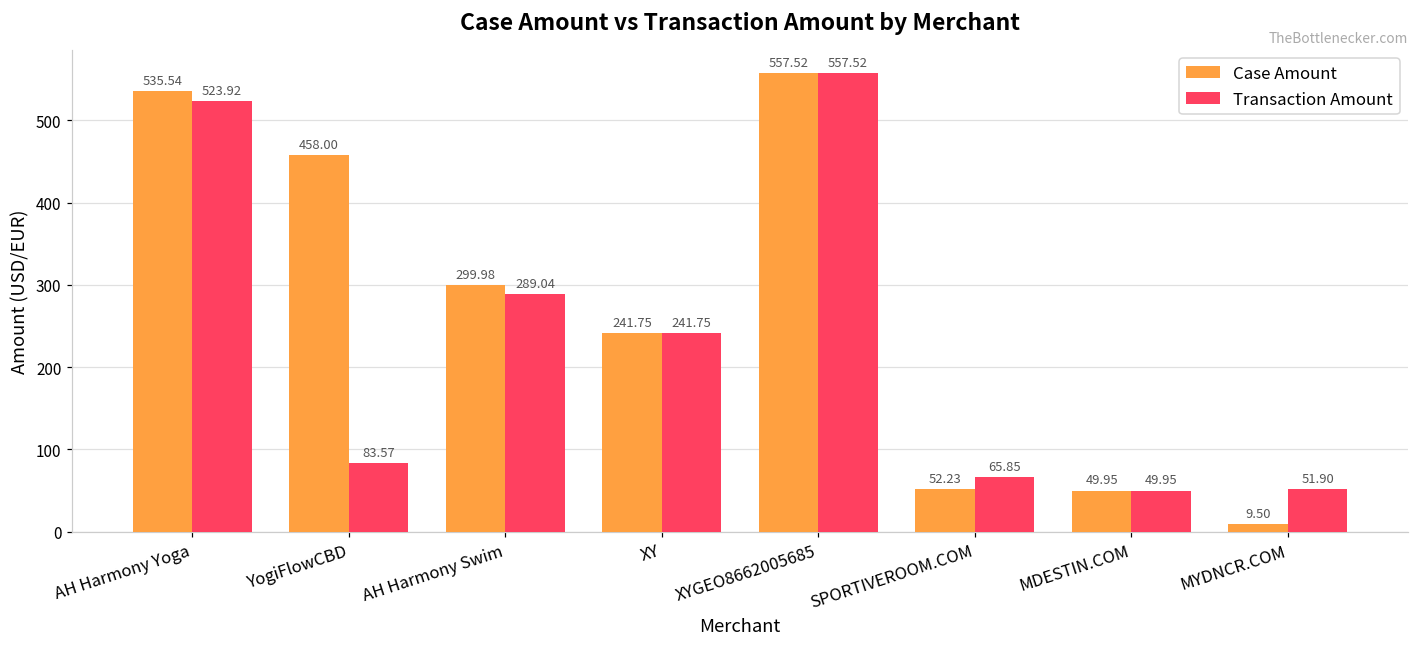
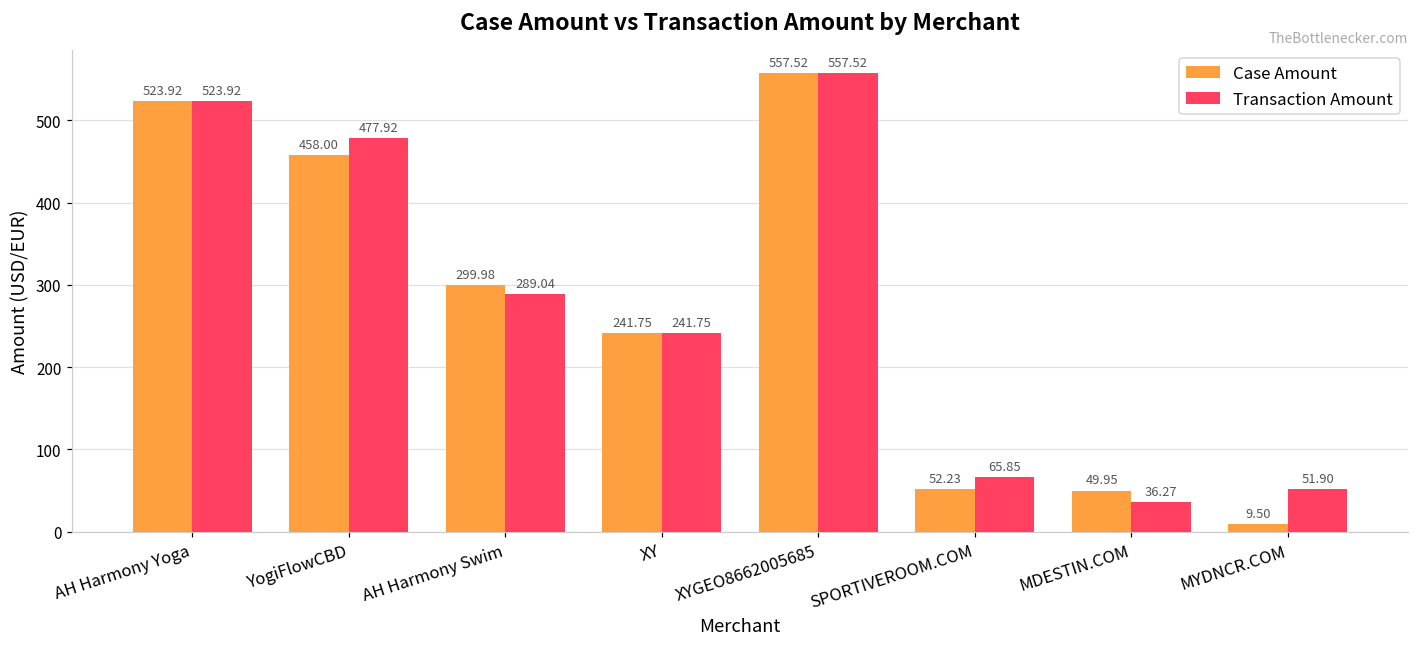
  {
    "Case Amount": {
-     "AH Harmony Yoga": 535.54,
+     "AH Harmony Yoga": 523.92,
      "YogiFlowCBD": 458.00,
      "AH Harmony Swim": 299.98,
      "XY": 241.75,
      "XYGEO8662005685": 557.52,
      "SPORTIVEROOM.COM": 52.23,
      "MDESTIN.COM": 49.95,
      "MYDNCR.COM": 9.50
    },
    "Transaction Amount": {
      "AH Harmony Yoga": 523.92,
-     "YogiFlowCBD": 83.57,
+     "YogiFlowCBD": 477.92,
      "AH Harmony Swim": 289.04,
      "XY": 241.75,
      "XYGEO8662005685": 557.52,
      "SPORTIVEROOM.COM": 65.85,
-     "MDESTIN.COM": 49.95,
+     "MDESTIN.COM": 36.27,
      "MYDNCR.COM": 51.90
    }
  }
